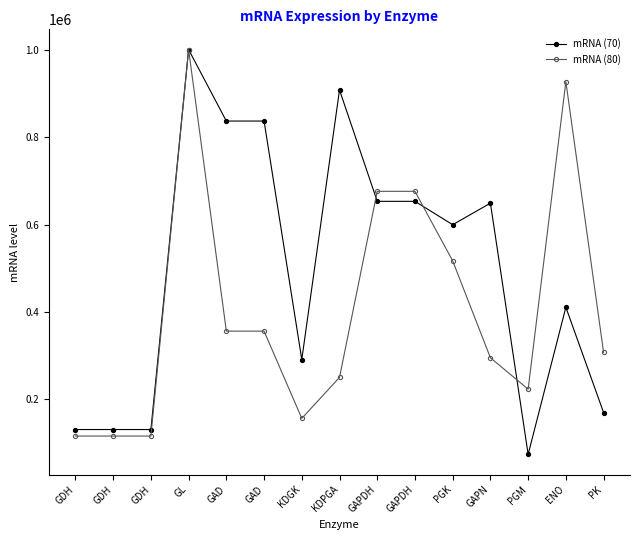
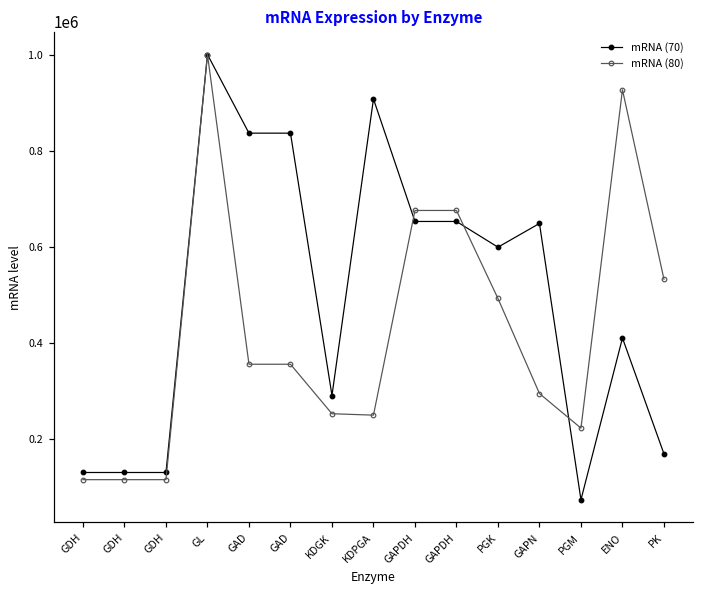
  {
    "mRNA (70)": {
      "KDGK": 290000,
      "KDPGA": 910000,
      "PGK": 600000,
      "GAPN": 650000,
      "PGM": 70000,
      "ENO": 410000,
      "PK": 170000
    },
    "mRNA (80)": {
-     "KDGK": 160000,
+     "KDGK": 250000,
      "KDPGA": 250000,
-     "PGK": 520000,
+     "PGK": 490000,
      "GAPN": 300000,
      "PGM": 220000,
      "ENO": 930000,
-     "PK": 310000
+     "PK": 530000
    }
  }
